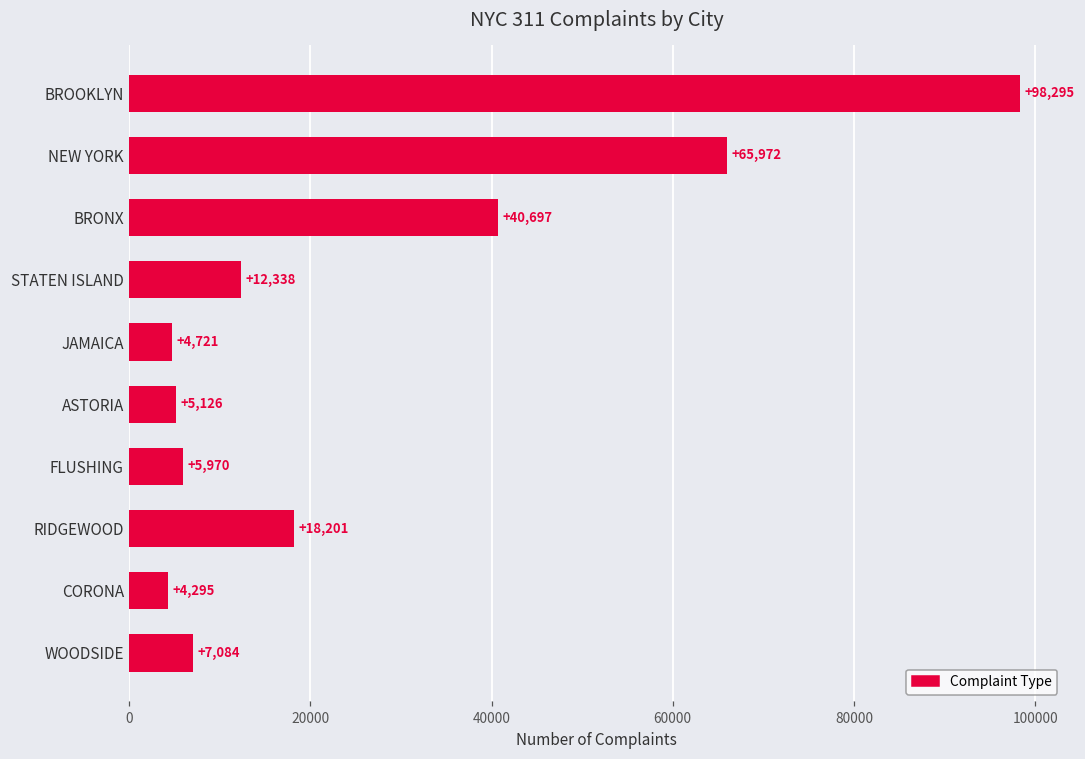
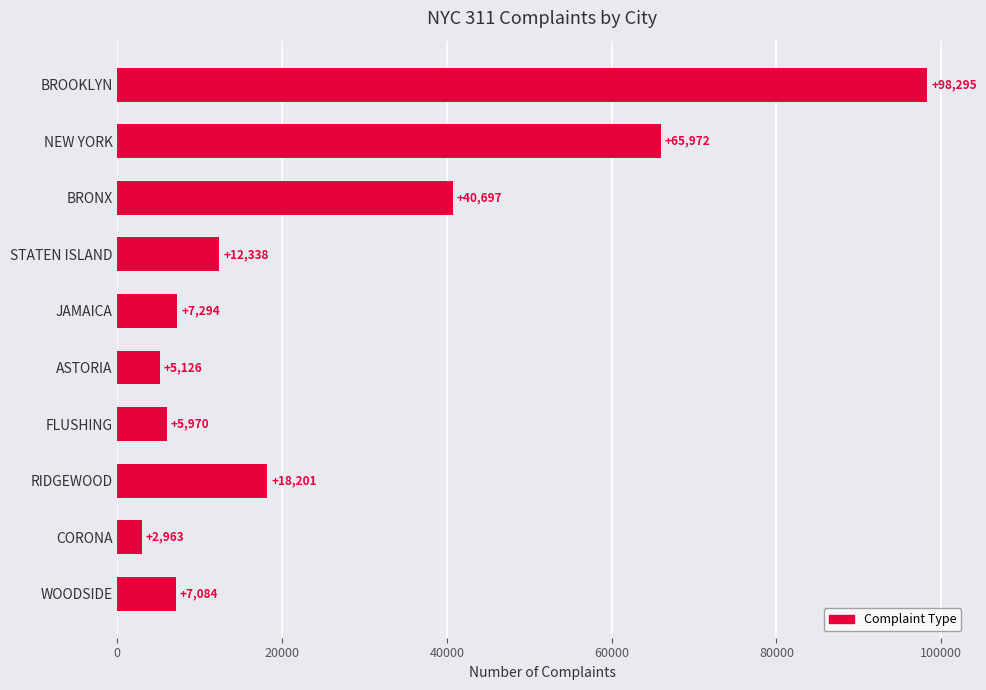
  {
    "BROOKLYN": "+98,295",
    "NEW YORK": "+65,972",
    "BRONX": "+40,697",
    "STATEN ISLAND": "+12,338",
-   "JAMAICA": "+4,721",
+   "JAMAICA": "+7,294",
    "ASTORIA": "+5,126",
    "FLUSHING": "+5,970",
    "RIDGEWOOD": "+18,201",
-   "CORONA": "+4,295",
+   "CORONA": "+2,963",
    "WOODSIDE": "+7,084"
  }
